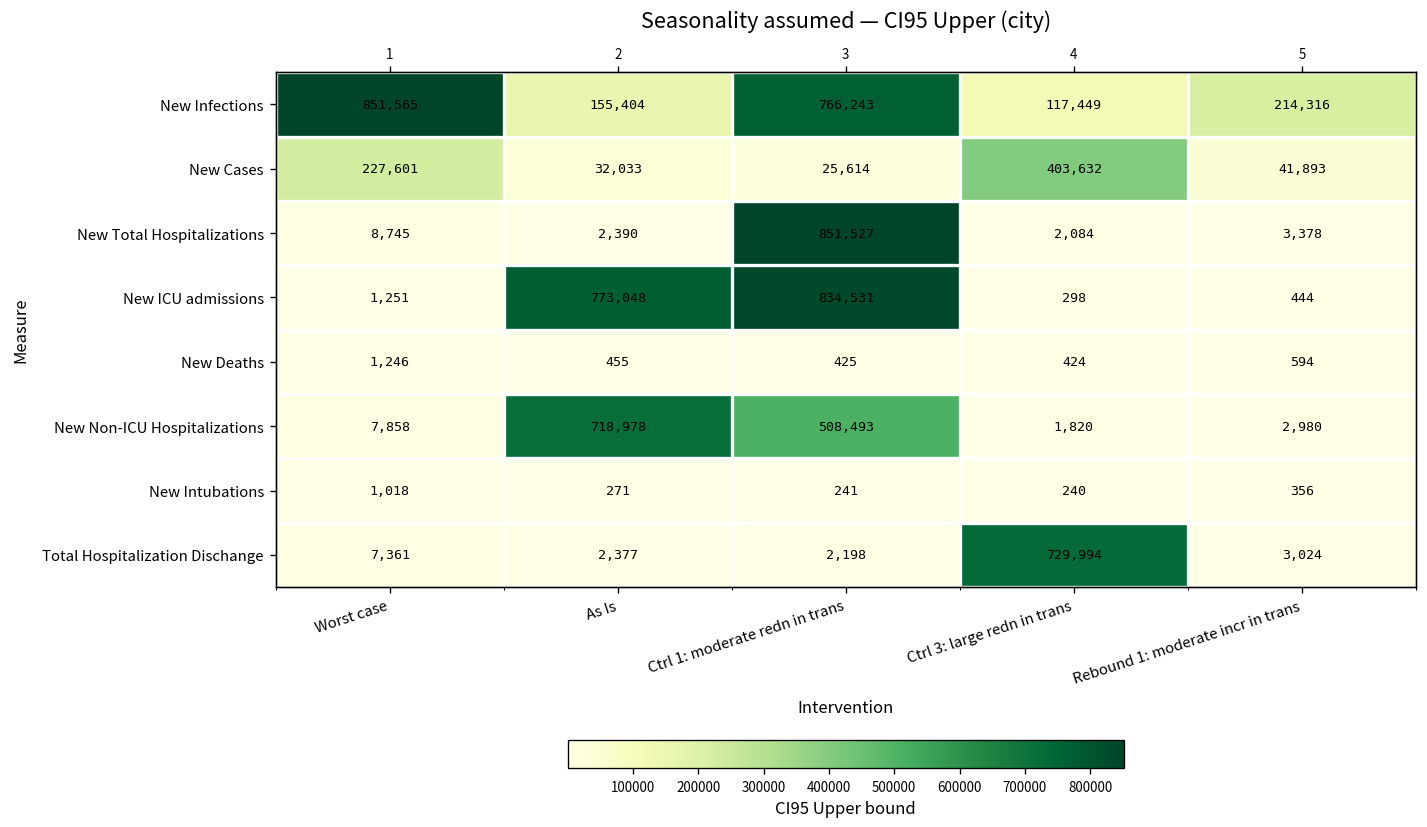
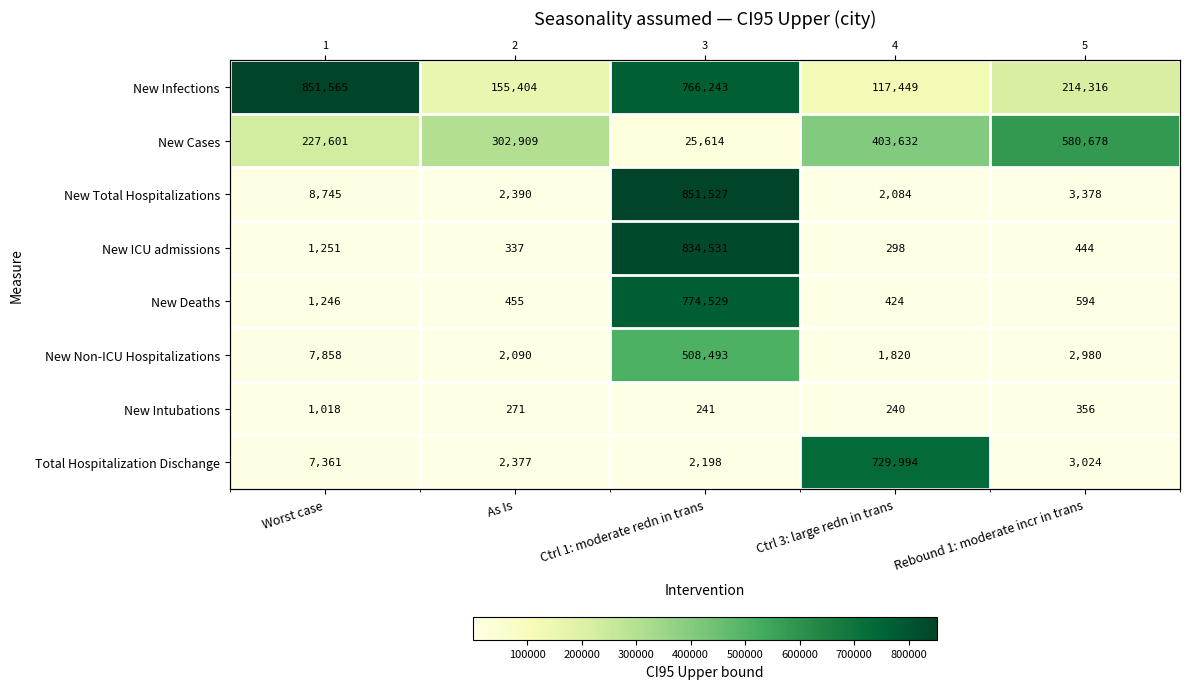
  {
    "New Infections": {
      "Worst case": "851,565",
      "As Is": "155,404",
      "Ctrl 1: moderate redn in trans": "766,243",
      "Ctrl 3: large redn in trans": "117,449",
      "Rebound 1: moderate incr in trans": "214,316"
    },
    "New Cases": {
      "Worst case": "227,601",
-     "As Is": "32,033",
+     "As Is": "302,909",
      "Ctrl 1: moderate redn in trans": "25,614",
      "Ctrl 3: large redn in trans": "403,632",
-     "Rebound 1: moderate incr in trans": "41,893"
+     "Rebound 1: moderate incr in trans": "580,678"
    },
    "New Total Hospitalizations": {
      "Worst case": "8,745",
      "As Is": "2,390",
      "Ctrl 1: moderate redn in trans": "851,527",
      "Ctrl 3: large redn in trans": "2,084",
      "Rebound 1: moderate incr in trans": "3,378"
    },
    "New ICU admissions": {
      "Worst case": "1,251",
-     "As Is": "773,048",
+     "As Is": "337",
      "Ctrl 1: moderate redn in trans": "834,531",
      "Ctrl 3: large redn in trans": "298",
      "Rebound 1: moderate incr in trans": "444"
    },
    "New Deaths": {
      "Worst case": "1,246",
      "As Is": "455",
-     "Ctrl 1: moderate redn in trans": "425",
+     "Ctrl 1: moderate redn in trans": "774,529",
      "Ctrl 3: large redn in trans": "424",
      "Rebound 1: moderate incr in trans": "594"
    },
    "New Non-ICU Hospitalizations": {
      "Worst case": "7,858",
-     "As Is": "718,978",
+     "As Is": "2,090",
      "Ctrl 1: moderate redn in trans": "508,493",
      "Ctrl 3: large redn in trans": "1,820",
      "Rebound 1: moderate incr in trans": "2,980"
    },
    "New Intubations": {
      "Worst case": "1,018",
      "As Is": "271",
      "Ctrl 1: moderate redn in trans": "241",
      "Ctrl 3: large redn in trans": "240",
      "Rebound 1: moderate incr in trans": "356"
    },
    "Total Hospitalization Dischange": {
      "Worst case": "7,361",
      "As Is": "2,377",
      "Ctrl 1: moderate redn in trans": "2,198",
      "Ctrl 3: large redn in trans": "729,994",
      "Rebound 1: moderate incr in trans": "3,024"
    }
  }
